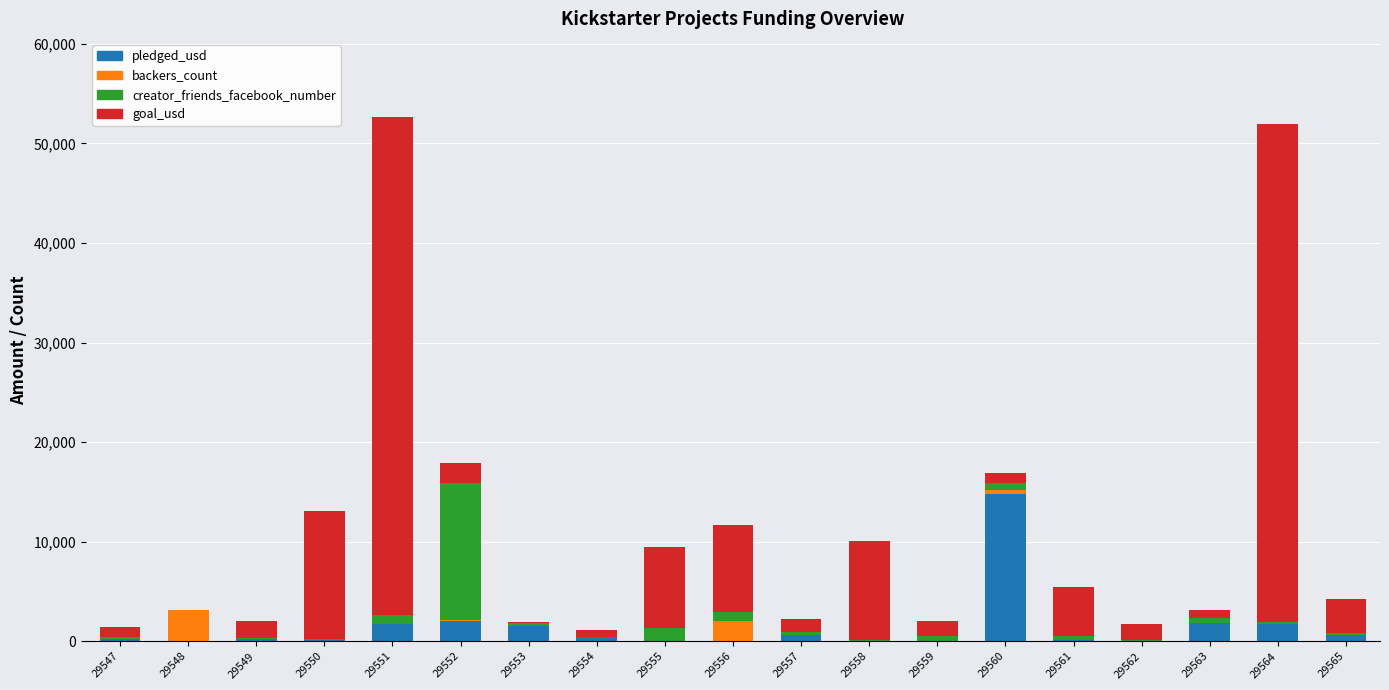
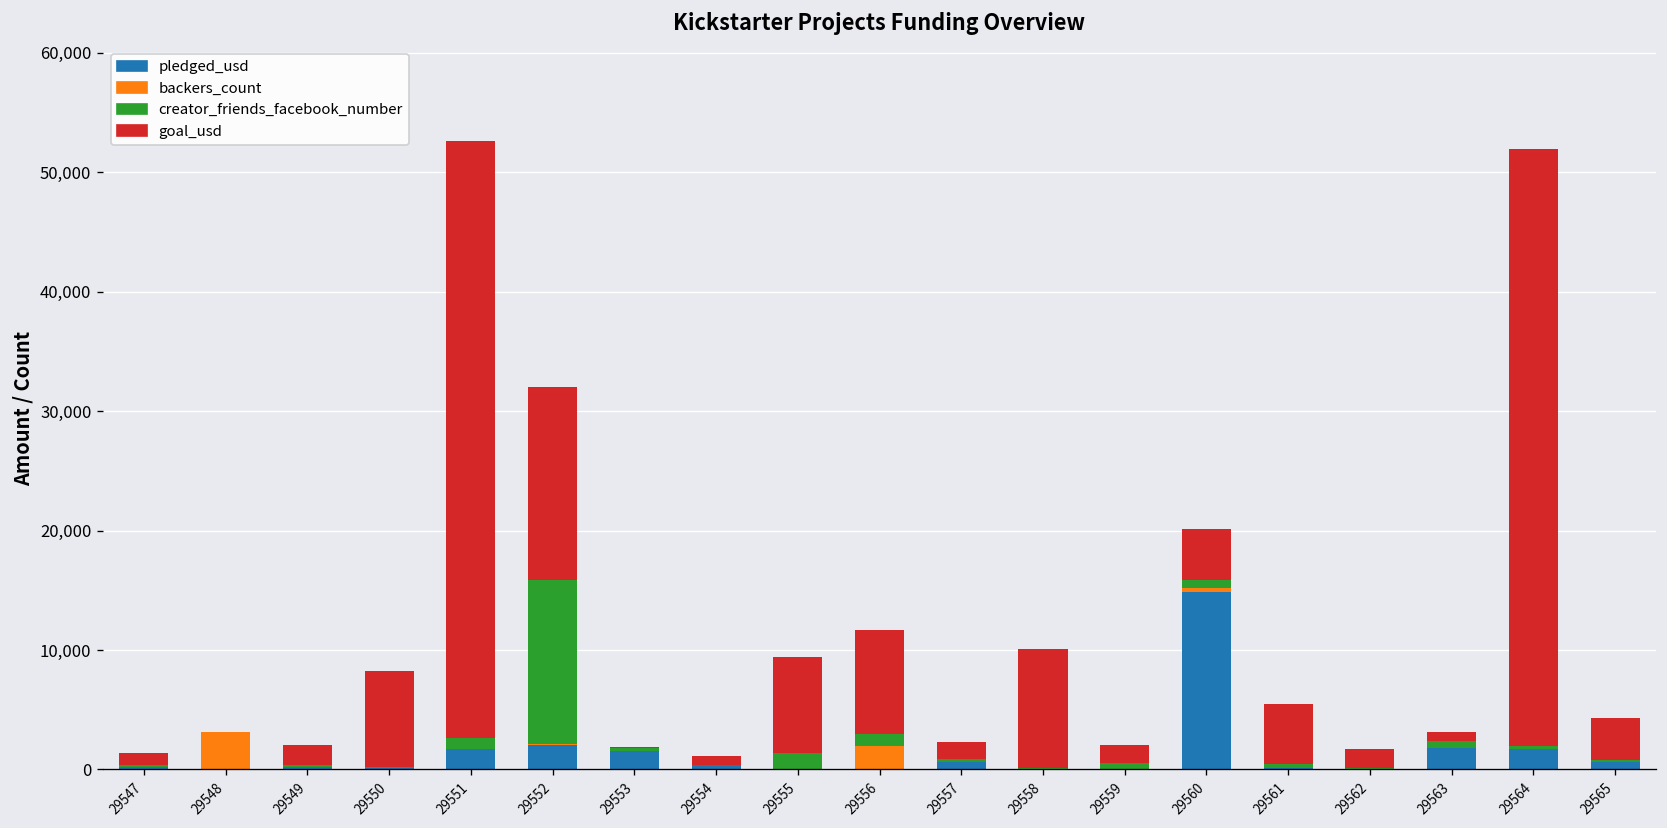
  {
    "pledged_usd": {
      "29551": "2,000",
      "29552": "2,000",
      "29553": "2,000",
      "29554": "0",
      "29557": "1,000",
      "29558": "0",
      "29559": "0",
      "29560": "15,000",
      "29562": "0",
      "29563": "2,000",
      "29564": "2,000",
      "29565": "1,000"
    },
    "backers_count": {
      "29548": "3,000",
      "29556": "2,000",
      "29558": "0",
      "29559": "0",
      "29560": "0",
      "29562": "0"
    },
    "creator_friends_facebook_number": {
      "29551": "1,000",
      "29552": "14,000",
      "29555": "1,000",
      "29556": "1,000",
      "29557": "0",
      "29559": "1,000",
      "29560": "1,000",
      "29561": "0",
      "29563": "1,000"
    },
    "goal_usd": {
      "29547": "1,000",
      "29549": "2,000",
-     "29550": "13,000",
+     "29550": "8,000",
      "29551": "50,000",
-     "29552": "2,000",
+     "29552": "16,000",
      "29554": "1,000",
      "29555": "8,000",
      "29556": "9,000",
      "29557": "1,000",
      "29558": "10,000",
      "29559": "2,000",
-     "29560": "1,000",
+     "29560": "4,000",
      "29561": "5,000",
      "29562": "2,000",
      "29563": "1,000",
      "29564": "50,000",
      "29565": "4,000"
    }
  }
